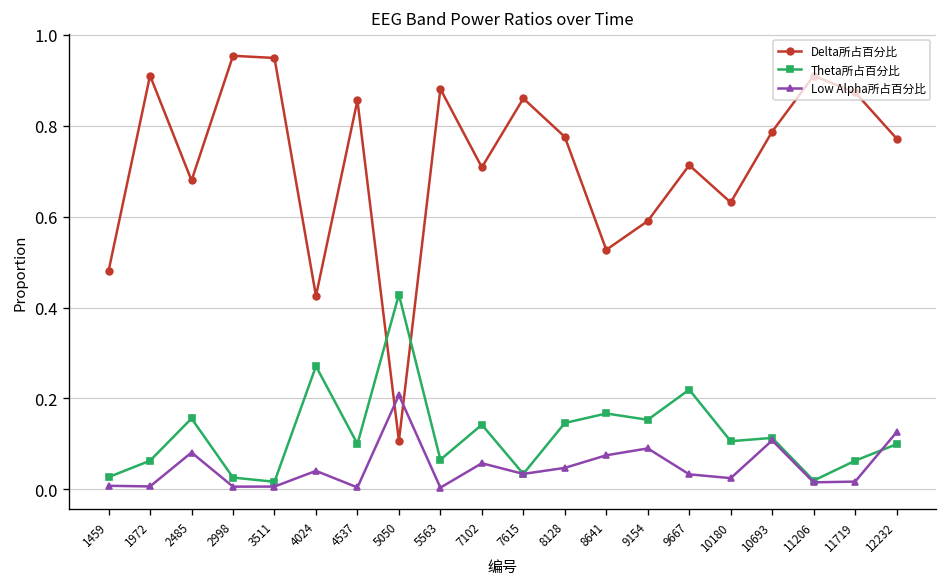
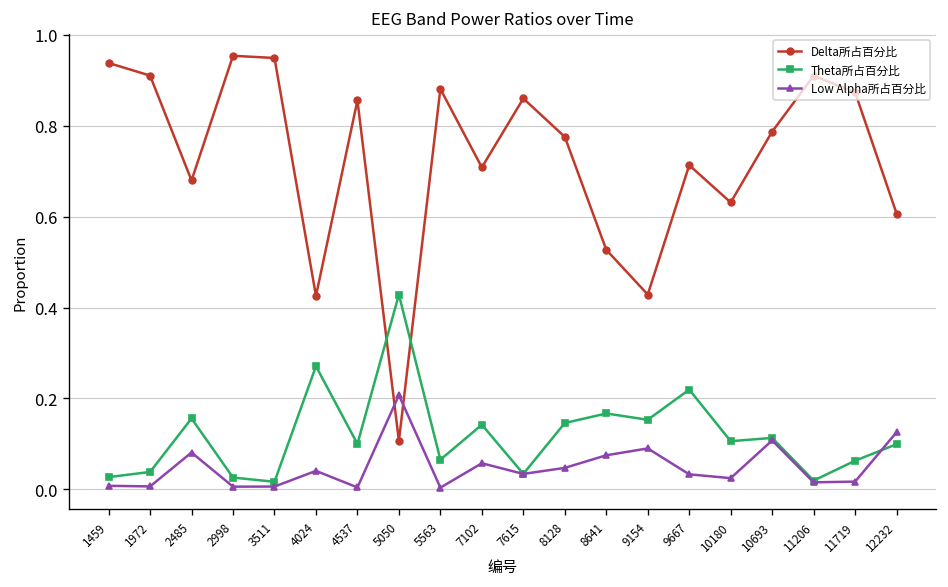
  {
    "Delta所占百分比": {
-     "1459": 0.48,
+     "1459": 0.94,
      "1972": 0.91,
      "2485": 0.68,
      "2998": 0.95,
      "3511": 0.95,
      "4024": 0.43,
      "4537": 0.86,
      "5050": 0.11,
      "5563": 0.88,
      "7102": 0.71,
      "7615": 0.86,
      "8128": 0.78,
      "8641": 0.53,
-     "9154": 0.59,
+     "9154": 0.43,
      "9667": 0.71,
      "10180": 0.63,
      "10693": 0.79,
-     "12232": 0.77
+     "12232": 0.61
    },
    "Theta所占百分比": {
      "1459": 0.03,
-     "1972": 0.06,
+     "1972": 0.04,
      "2485": 0.16,
      "2998": 0.03,
      "3511": 0.02,
      "4024": 0.27,
      "4537": 0.10,
      "5050": 0.43,
      "5563": 0.07,
      "7102": 0.14,
      "8128": 0.15,
      "8641": 0.17,
      "9154": 0.15,
      "9667": 0.22,
      "10180": 0.11,
      "11719": 0.06,
      "12232": 0.10
    },
    "Low Alpha所占百分比": {
      "1459": 0.01,
      "1972": 0.01,
      "2485": 0.08,
      "2998": 0.01,
      "3511": 0.01,
      "4024": 0.04,
      "4537": 0.00,
      "5050": 0.21,
      "5563": 0.00,
      "7102": 0.06,
      "8128": 0.05,
      "8641": 0.08,
      "9154": 0.09,
      "9667": 0.03,
      "10180": 0.02,
      "11719": 0.02,
      "12232": 0.13
    }
  }
